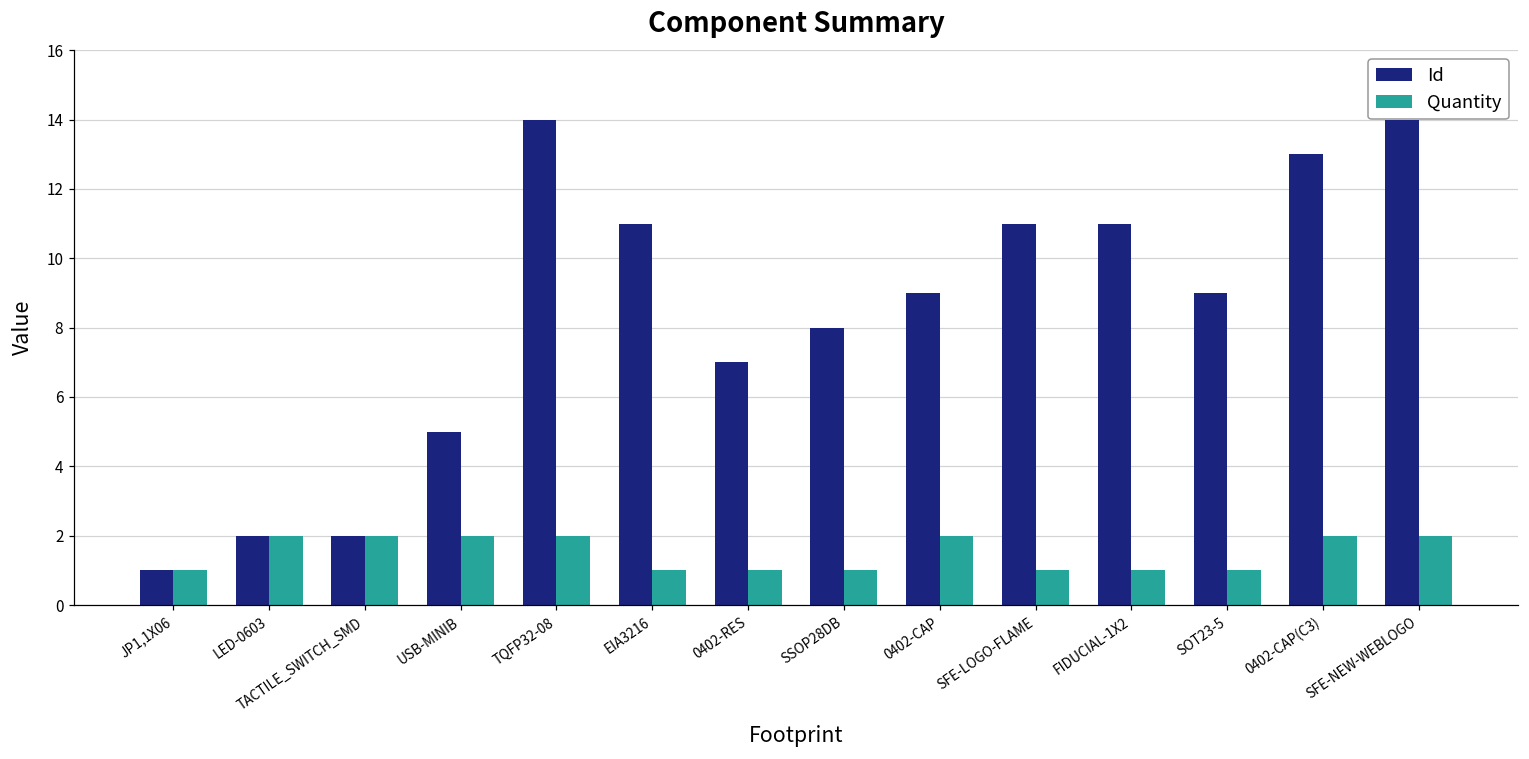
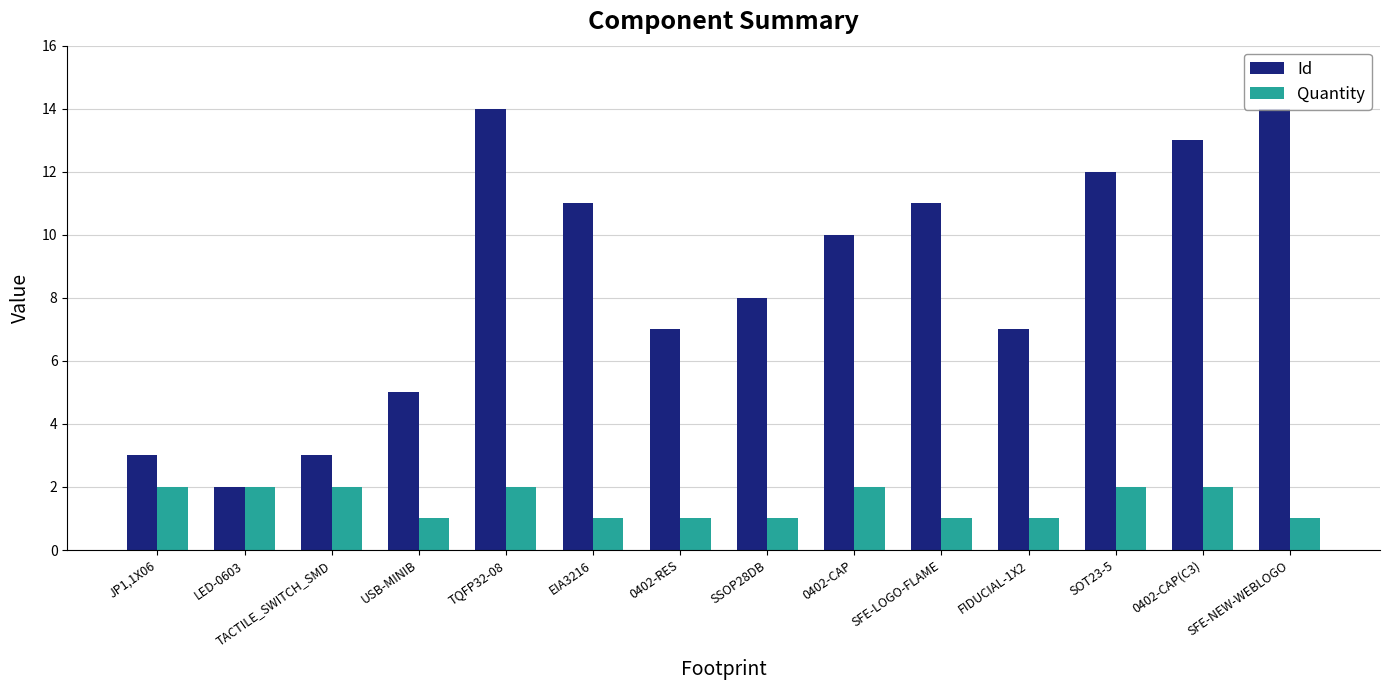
  {
    "Id": {
-     "JP1,1X06": 1,
+     "JP1,1X06": 3,
      "LED-0603": 2,
-     "TACTILE_SWITCH_SMD": 2,
+     "TACTILE_SWITCH_SMD": 3,
      "USB-MINIB": 5,
      "TQFP32-08": 14,
      "EIA3216": 11,
      "0402-RES": 7,
      "SSOP28DB": 8,
-     "0402-CAP": 9,
+     "0402-CAP": 10,
      "SFE-LOGO-FLAME": 11,
-     "FIDUCIAL-1X2": 11,
-     "SOT23-5": 9,
+     "FIDUCIAL-1X2": 7,
+     "SOT23-5": 12,
      "0402-CAP(C3)": 13
    },
    "Quantity": {
-     "JP1,1X06": 1,
+     "JP1,1X06": 2,
      "LED-0603": 2,
      "TACTILE_SWITCH_SMD": 2,
-     "USB-MINIB": 2,
+     "USB-MINIB": 1,
      "TQFP32-08": 2,
      "EIA3216": 1,
      "0402-RES": 1,
      "SSOP28DB": 1,
      "0402-CAP": 2,
      "SFE-LOGO-FLAME": 1,
      "FIDUCIAL-1X2": 1,
-     "SOT23-5": 1,
+     "SOT23-5": 2,
      "0402-CAP(C3)": 2,
-     "SFE-NEW-WEBLOGO": 2
+     "SFE-NEW-WEBLOGO": 1
    }
  }
